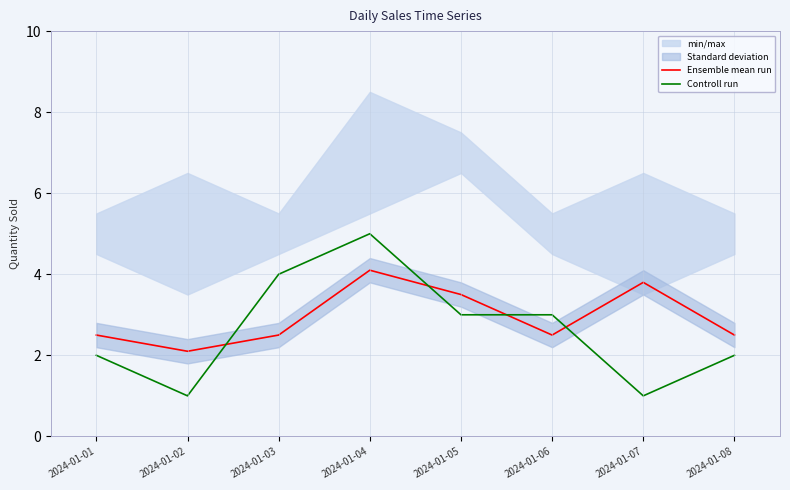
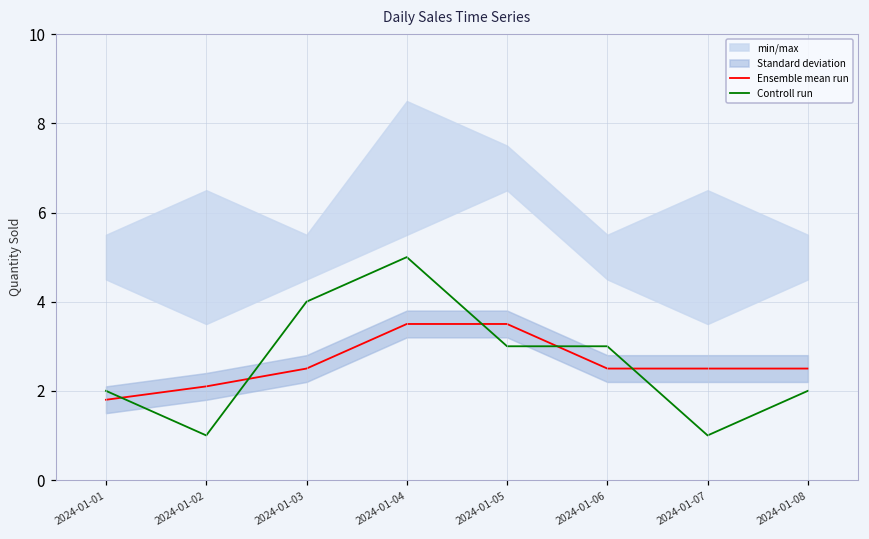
  {
    "Ensemble mean run": {
-     "2024-01-01": 2.5,
+     "2024-01-01": 1.8,
      "2024-01-02": 2.1,
      "2024-01-03": 2.5,
-     "2024-01-04": 4.1,
+     "2024-01-04": 3.5,
      "2024-01-05": 3.5,
      "2024-01-06": 2.5,
-     "2024-01-07": 3.8,
+     "2024-01-07": 2.5,
      "2024-01-08": 2.5
    },
    "Controll run": {
      "2024-01-01": 2.0,
      "2024-01-02": 1.0,
      "2024-01-03": 4.0,
      "2024-01-04": 5.0,
      "2024-01-05": 3.0,
      "2024-01-06": 3.0,
      "2024-01-07": 1.0,
      "2024-01-08": 2.0
    }
  }
